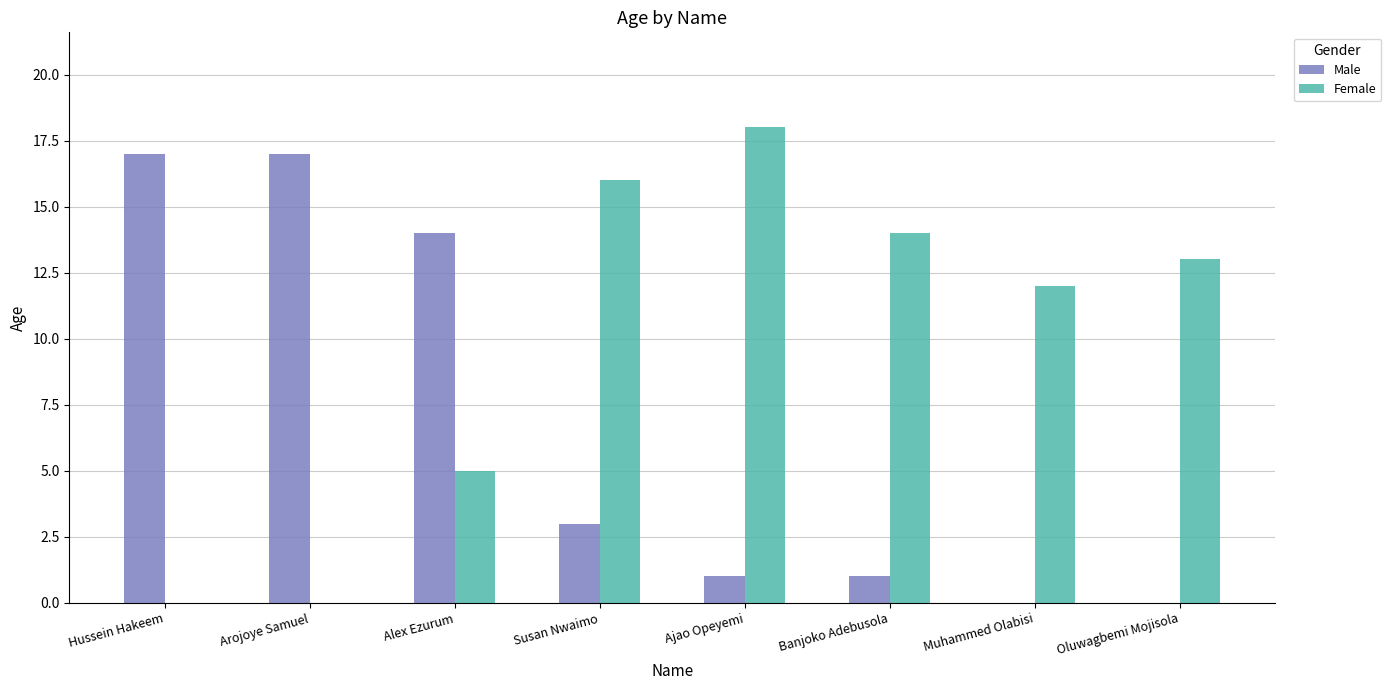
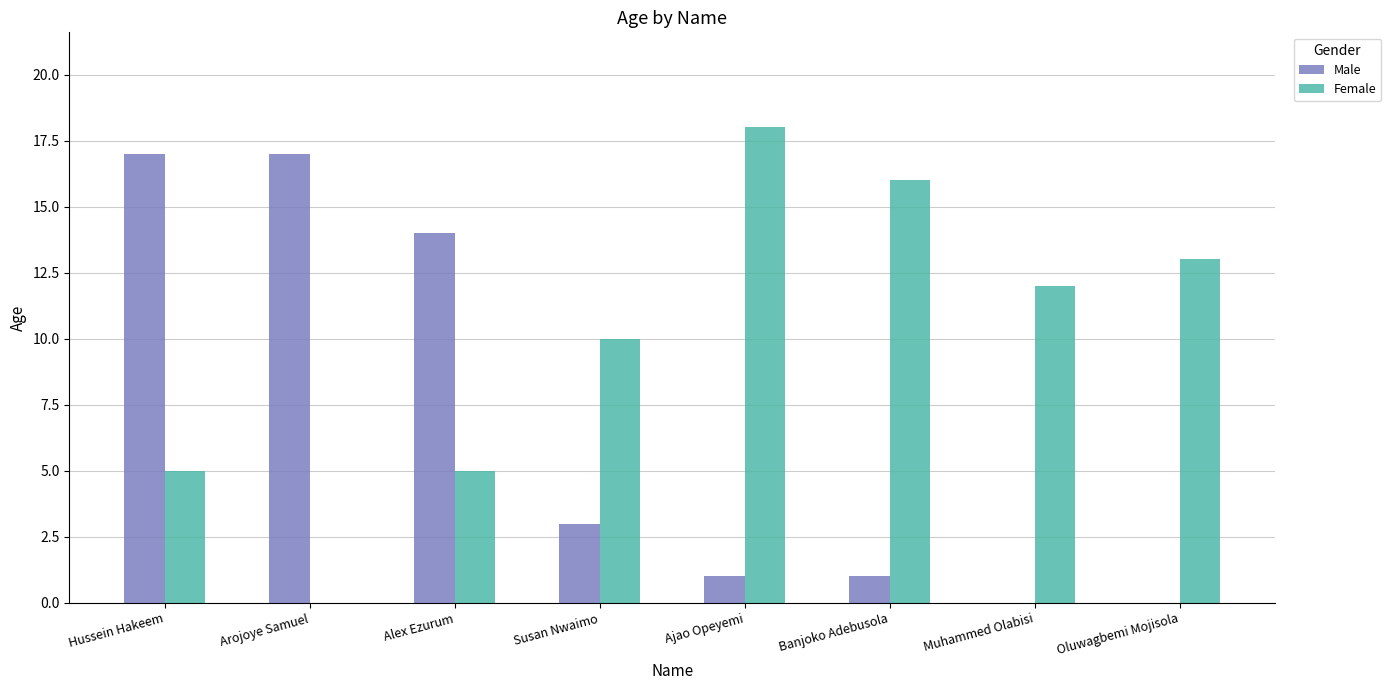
  {
    "Male": {
      "Hussein Hakeem": 17,
      "Arojoye Samuel": 17,
      "Alex Ezurum": 14,
      "Susan Nwaimo": 3,
      "Ajao Opeyemi": 1,
      "Banjoko Adebusola": 1,
      "Muhammed Olabisi": 0,
      "Oluwagbemi Mojisola": 0
    },
    "Female": {
-     "Hussein Hakeem": 0,
+     "Hussein Hakeem": 5,
      "Arojoye Samuel": 0,
      "Alex Ezurum": 5,
-     "Susan Nwaimo": 16,
+     "Susan Nwaimo": 10,
      "Ajao Opeyemi": 18,
-     "Banjoko Adebusola": 14,
+     "Banjoko Adebusola": 16,
      "Muhammed Olabisi": 12,
      "Oluwagbemi Mojisola": 13
    }
  }
